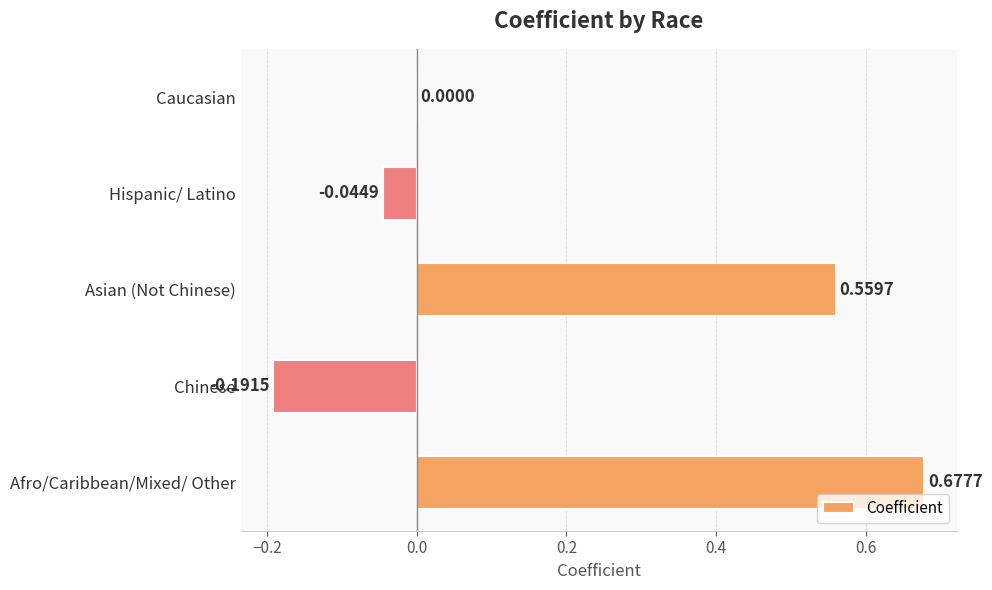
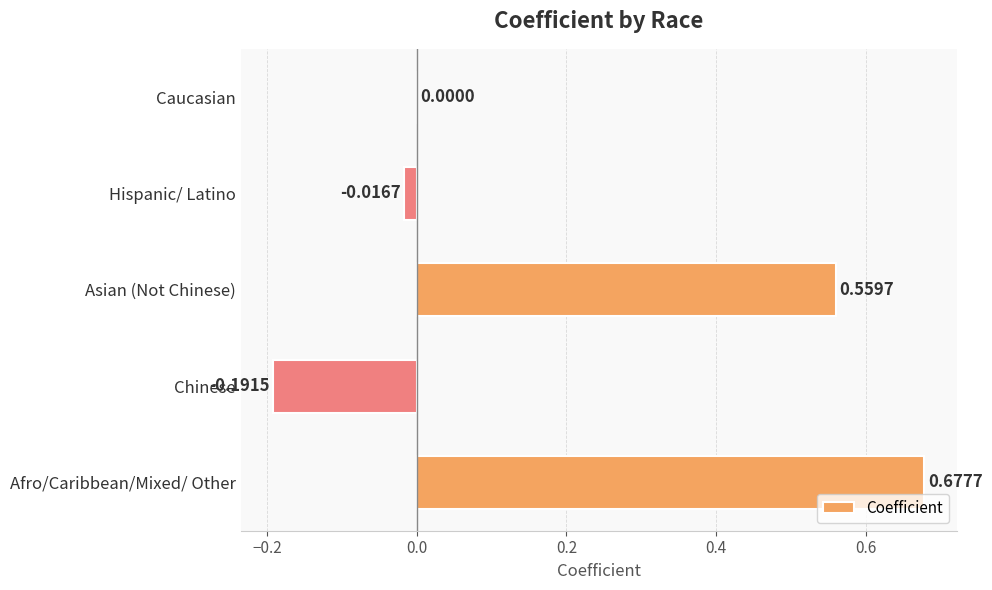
  {
    "Caucasian": 0.0000,
-   "Hispanic/ Latino": -0.0449,
+   "Hispanic/ Latino": -0.0167,
    "Asian (Not Chinese)": 0.5597,
    "Chinese": -0.1915,
    "Afro/Caribbean/Mixed/ Other": 0.6777
  }
